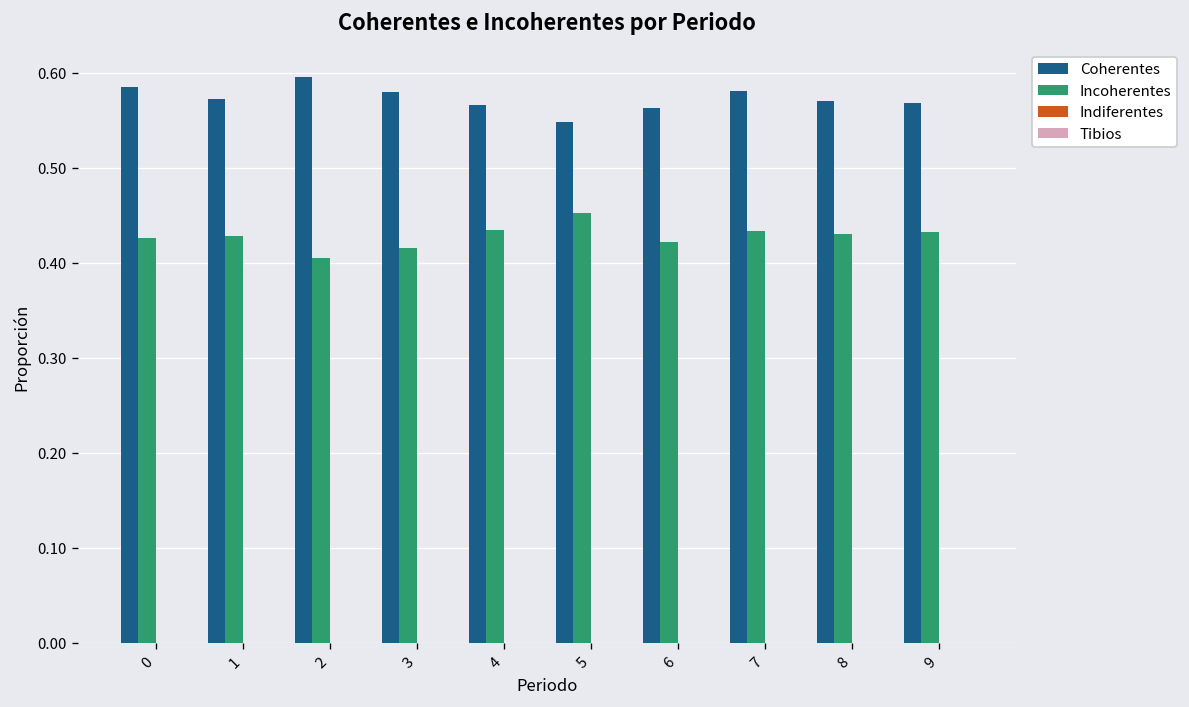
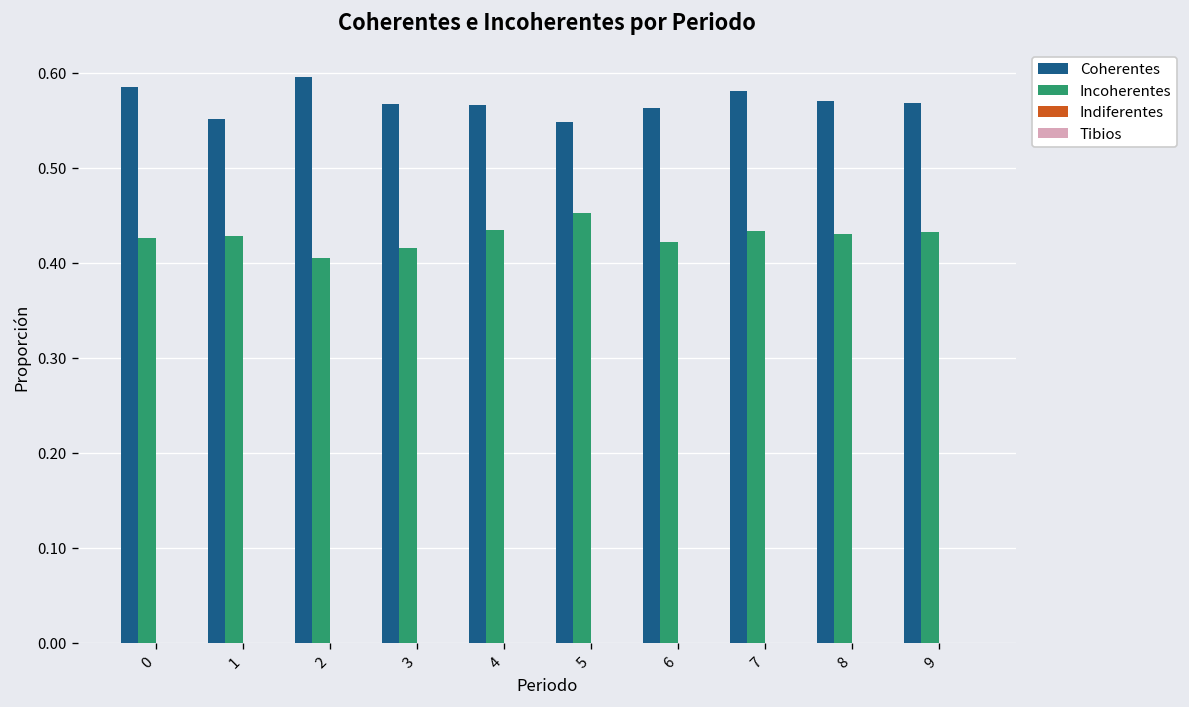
  {
    "Coherentes": {
      "0": 0.59,
-     "1": 0.57,
+     "1": 0.55,
      "2": 0.60,
-     "3": 0.58,
+     "3": 0.57,
      "4": 0.57,
      "5": 0.55,
      "6": 0.56,
      "7": 0.58,
      "8": 0.57,
      "9": 0.57
    },
    "Incoherentes": {
      "0": 0.43,
      "1": 0.43,
      "2": 0.41,
      "3": 0.42,
      "4": 0.43,
      "5": 0.45,
      "6": 0.42,
      "7": 0.43,
      "8": 0.43,
      "9": 0.43
    },
    "Indiferentes": {
      "0": 0.00,
      "1": 0.00,
      "2": 0.00,
      "3": 0.00,
      "4": 0.00,
      "5": 0.00,
      "6": 0.00,
      "7": 0.00,
      "8": 0.00,
      "9": 0.00
    },
    "Tibios": {
      "0": 0.00,
      "1": 0.00,
      "2": 0.00,
      "3": 0.00,
      "4": 0.00,
      "5": 0.00,
      "6": 0.00,
      "7": 0.00,
      "8": 0.00,
      "9": 0.00
    }
  }
